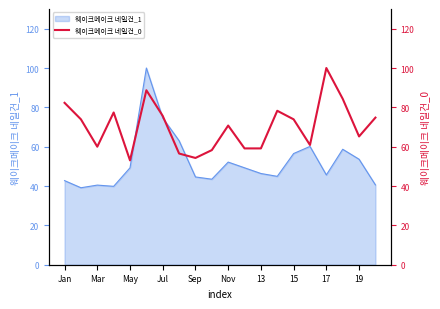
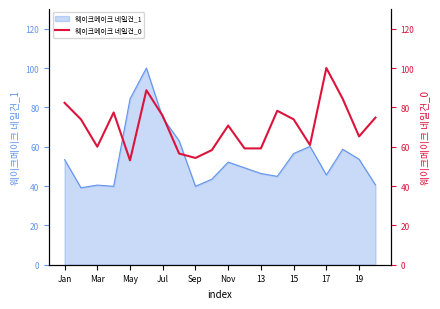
  {
    "웨이크메이크 네일건_1": {
-     "Jan": 43,
+     "Jan": 53,
      "Mar": 40,
-     "May": 49,
+     "May": 84,
      "Jul": 75,
-     "Sep": 45,
+     "Sep": 40,
      "Nov": 52
    },
    "웨이크메이크 네일건_0": {
      "Jan": 82,
      "Mar": 60,
      "May": 53,
      "Jul": 76,
      "Sep": 54,
      "Nov": 71
    }
  }
